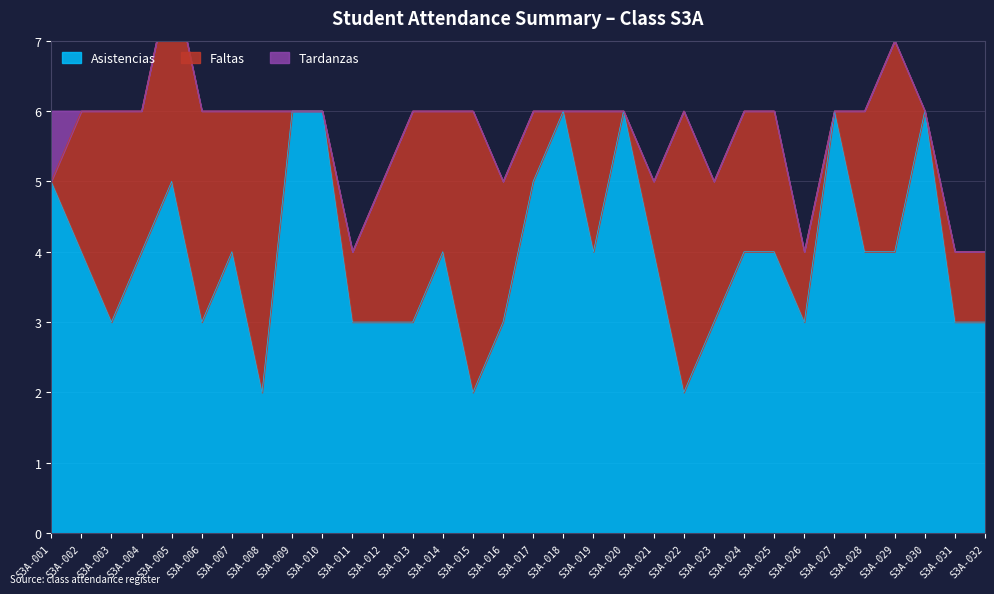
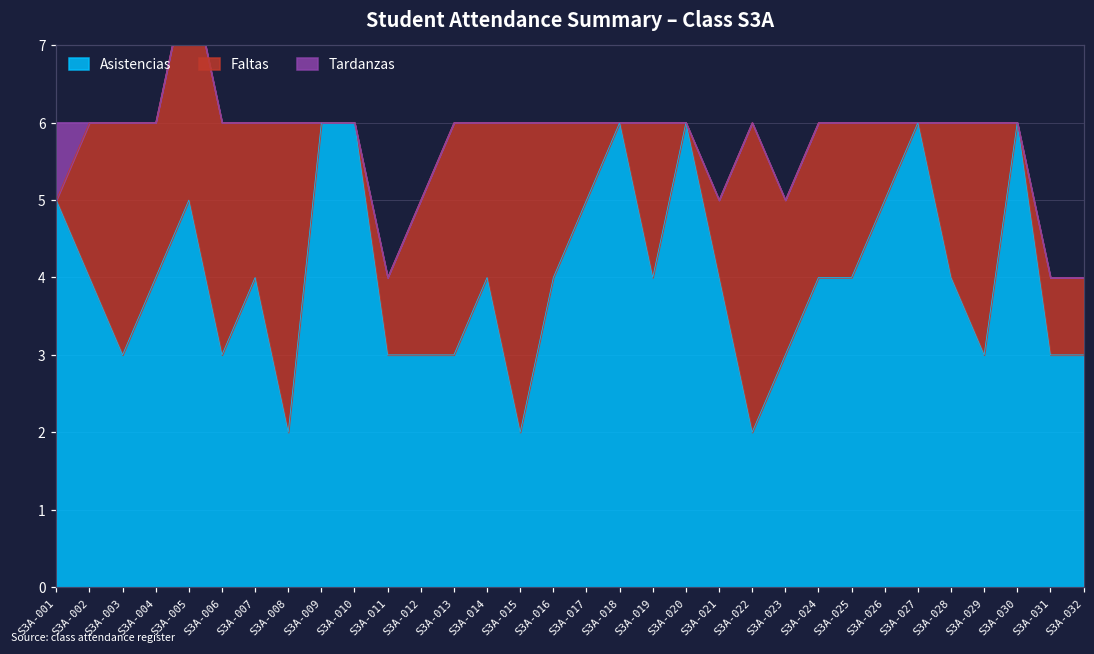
  {
    "Asistencias": {
      "S3A-002": 4,
      "S3A-003": 3,
      "S3A-004": 4,
      "S3A-005": 5,
      "S3A-006": 3,
      "S3A-007": 4,
      "S3A-008": 2,
      "S3A-011": 3,
      "S3A-012": 3,
      "S3A-013": 3,
      "S3A-014": 4,
      "S3A-015": 2,
-     "S3A-016": 3,
+     "S3A-016": 4,
      "S3A-017": 5,
      "S3A-019": 4,
      "S3A-021": 4,
      "S3A-022": 2,
      "S3A-023": 3,
      "S3A-024": 4,
      "S3A-025": 4,
-     "S3A-026": 3,
+     "S3A-026": 5,
      "S3A-028": 4,
-     "S3A-029": 4,
+     "S3A-029": 3,
      "S3A-031": 3,
      "S3A-032": 3
    },
    "Tardanzas": {
      "S3A-001": 1
    }
  }
